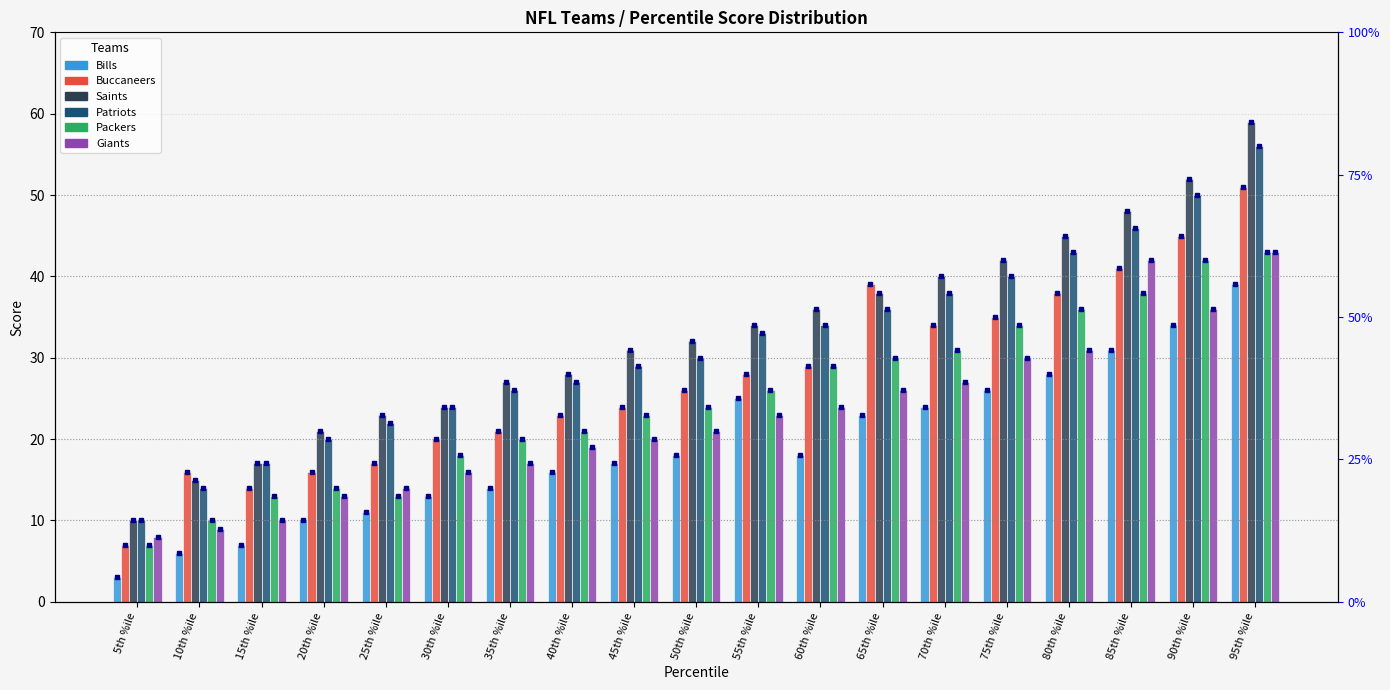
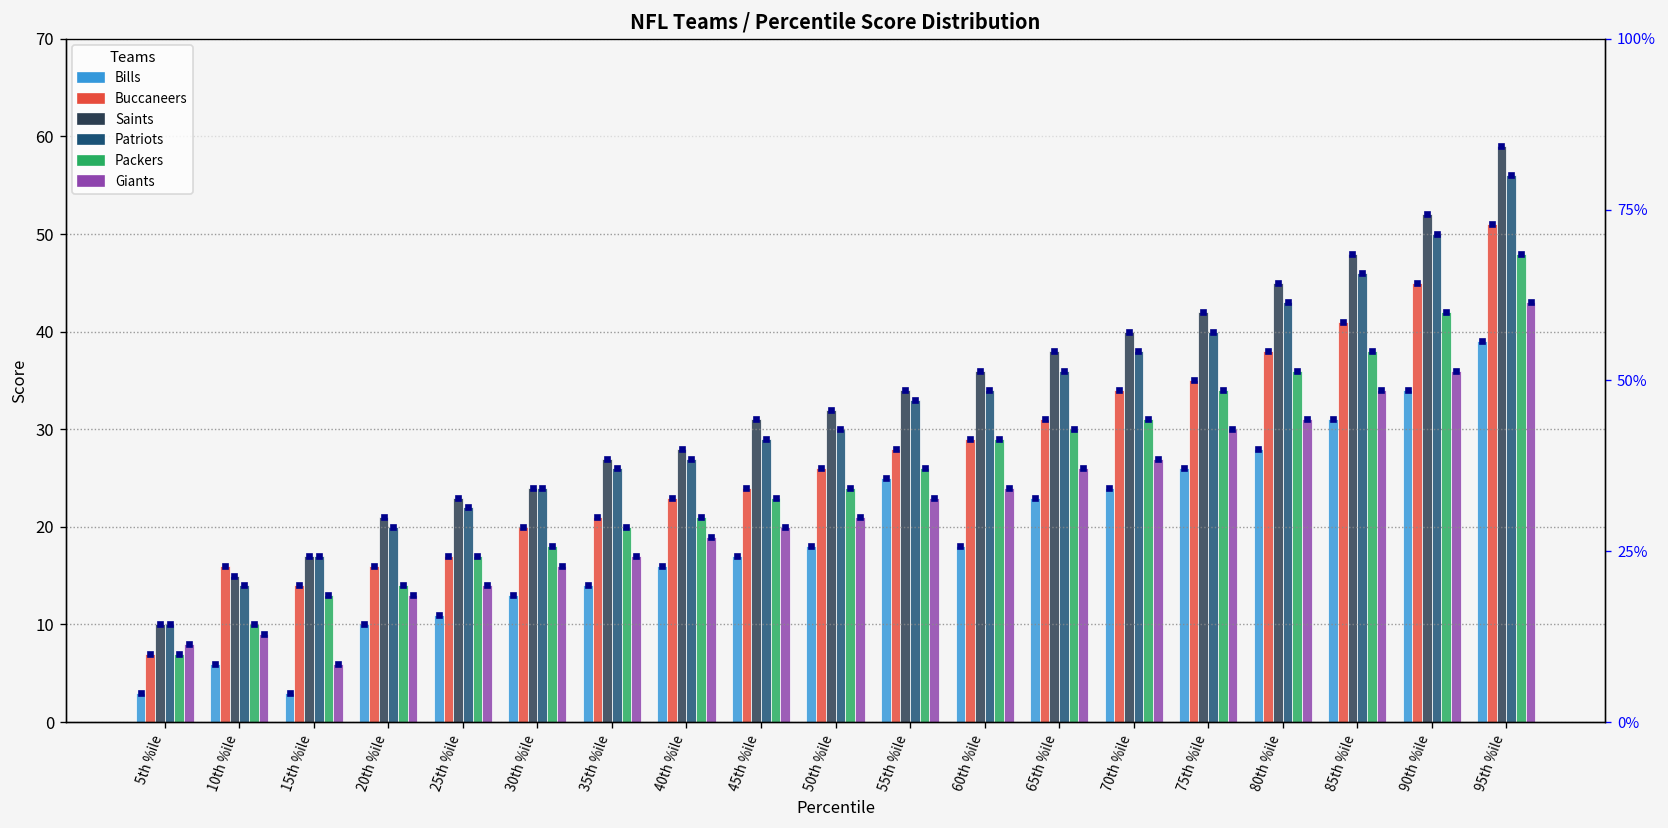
  {
    "Bills": {
      "5th %ile": 3,
      "10th %ile": 6,
-     "15th %ile": 7,
+     "15th %ile": 3,
      "20th %ile": 10,
      "25th %ile": 11,
      "30th %ile": 13,
      "35th %ile": 14,
      "40th %ile": 16,
      "45th %ile": 17,
      "50th %ile": 18,
      "55th %ile": 25,
      "60th %ile": 18,
      "65th %ile": 23,
      "70th %ile": 24,
      "75th %ile": 26,
      "80th %ile": 28,
      "85th %ile": 31,
      "90th %ile": 34,
      "95th %ile": 39
    },
    "Buccaneers": {
      "5th %ile": 7,
      "10th %ile": 16,
      "15th %ile": 14,
      "20th %ile": 16,
      "25th %ile": 17,
      "30th %ile": 20,
      "35th %ile": 21,
      "40th %ile": 23,
      "45th %ile": 24,
      "50th %ile": 26,
      "55th %ile": 28,
      "60th %ile": 29,
-     "65th %ile": 39,
+     "65th %ile": 31,
      "70th %ile": 34,
      "75th %ile": 35,
      "80th %ile": 38,
      "85th %ile": 41,
      "90th %ile": 45,
      "95th %ile": 51
    },
    "Packers": {
      "5th %ile": 7,
      "10th %ile": 10,
      "15th %ile": 13,
      "20th %ile": 14,
-     "25th %ile": 13,
+     "25th %ile": 17,
      "30th %ile": 18,
      "35th %ile": 20,
      "40th %ile": 21,
      "45th %ile": 23,
      "50th %ile": 24,
      "55th %ile": 26,
      "60th %ile": 29,
      "65th %ile": 30,
      "70th %ile": 31,
      "75th %ile": 34,
      "80th %ile": 36,
      "85th %ile": 38,
      "90th %ile": 42,
-     "95th %ile": 43
+     "95th %ile": 48
    },
    "Giants": {
      "5th %ile": 8,
      "10th %ile": 9,
-     "15th %ile": 10,
+     "15th %ile": 6,
      "20th %ile": 13,
      "25th %ile": 14,
      "30th %ile": 16,
      "35th %ile": 17,
      "40th %ile": 19,
      "45th %ile": 20,
      "50th %ile": 21,
      "55th %ile": 23,
      "60th %ile": 24,
      "65th %ile": 26,
      "70th %ile": 27,
      "75th %ile": 30,
      "80th %ile": 31,
-     "85th %ile": 42,
+     "85th %ile": 34,
      "90th %ile": 36,
      "95th %ile": 43
    }
  }
